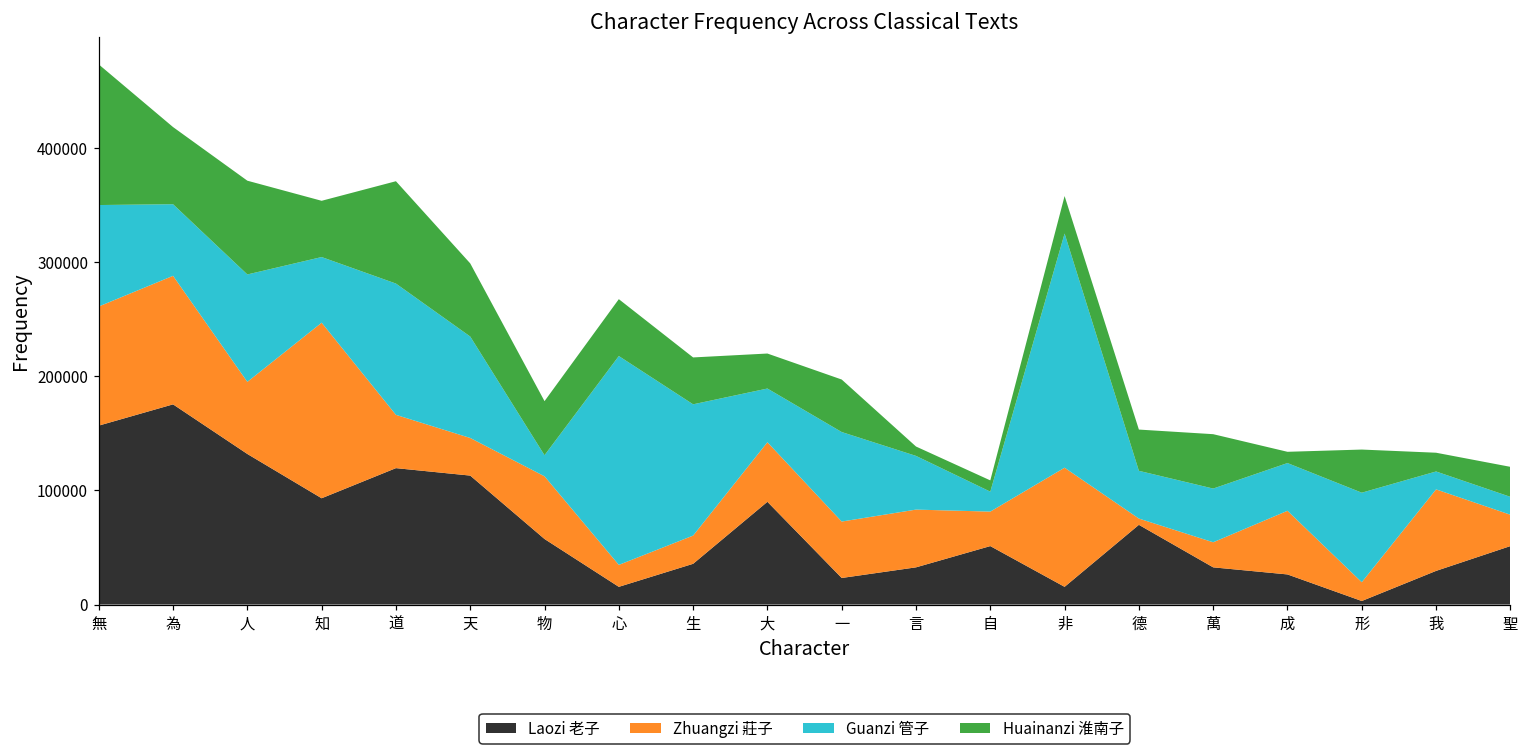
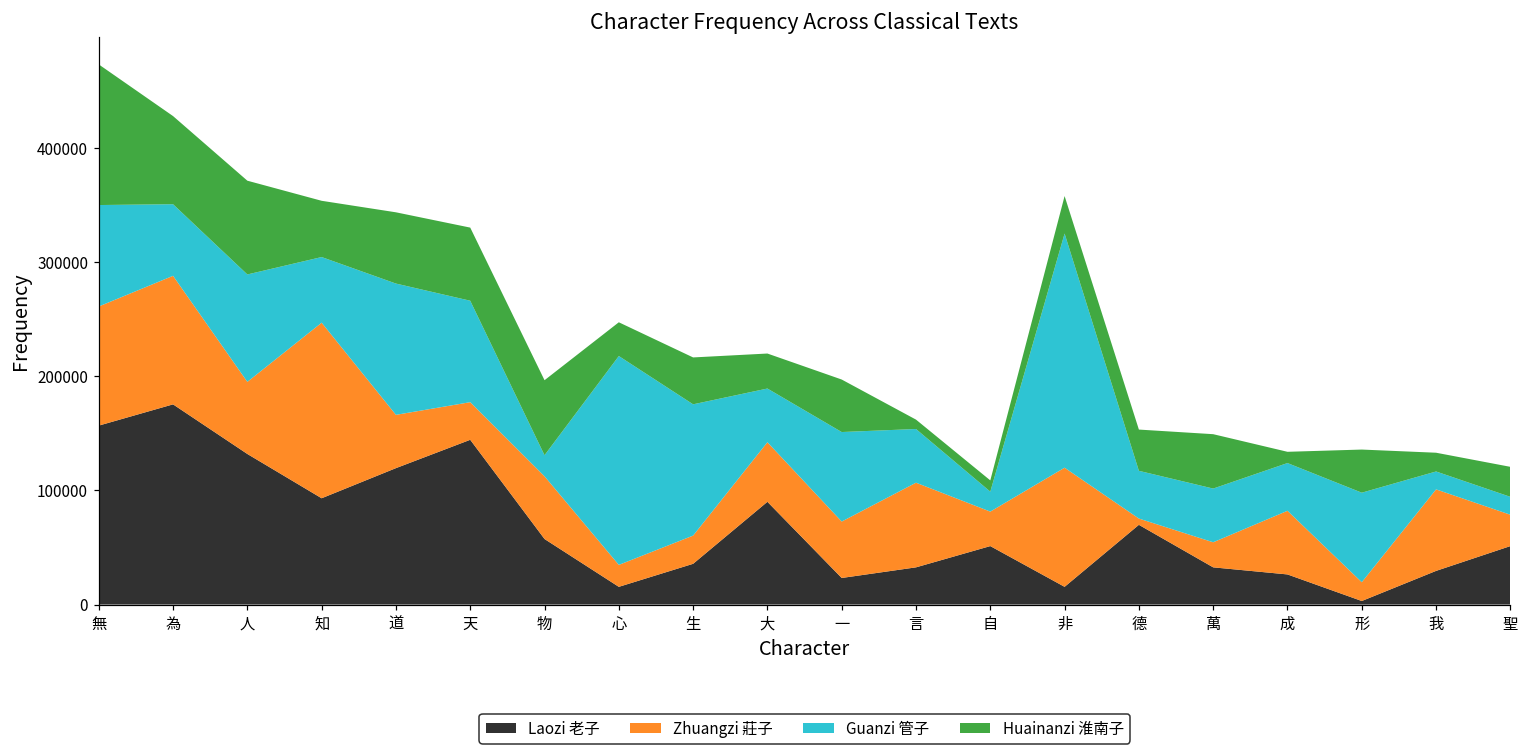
  {
    "Laozi 老子": {
      "無": 157000,
      "為": 175000,
      "人": 132000,
      "知": 93000,
      "道": 119000,
-     "天": 113000,
+     "天": 144000,
      "物": 57000,
      "心": 16000,
      "生": 36000,
      "大": 90000,
      "一": 23000,
      "言": 33000,
      "自": 51000,
      "非": 16000,
      "德": 70000,
      "萬": 33000,
      "成": 26000,
      "形": 3000,
      "我": 29000,
      "聖": 51000
    },
    "Zhuangzi 莊子": {
      "無": 104000,
      "為": 113000,
      "人": 63000,
      "知": 154000,
      "道": 47000,
      "天": 33000,
      "物": 55000,
      "心": 19000,
      "生": 25000,
      "大": 52000,
      "一": 49000,
-     "言": 51000,
+     "言": 74000,
      "自": 30000,
      "非": 104000,
      "德": 5000,
      "萬": 22000,
      "成": 56000,
      "形": 16000,
      "我": 71000,
      "聖": 27000
    },
    "Guanzi 管子": {
      "無": 89000,
      "為": 63000,
      "人": 94000,
      "知": 57000,
      "道": 115000,
      "天": 89000,
      "物": 18000,
      "心": 183000,
      "生": 115000,
      "大": 47000,
      "一": 78000,
      "言": 47000,
      "自": 17000,
      "非": 205000,
      "德": 42000,
      "萬": 47000,
      "成": 42000,
      "形": 78000,
      "我": 16000,
      "聖": 16000
    },
    "Huainanzi 淮南子": {
      "無": 123000,
-     "為": 68000,
+     "為": 77000,
      "人": 82000,
      "知": 49000,
-     "道": 90000,
+     "道": 62000,
      "天": 64000,
-     "物": 47000,
-     "心": 50000,
+     "物": 66000,
+     "心": 30000,
      "生": 41000,
      "大": 31000,
      "一": 46000,
      "言": 8000,
      "自": 10000,
      "非": 33000,
      "德": 36000,
      "萬": 48000,
      "成": 10000,
      "形": 38000,
      "我": 16000,
      "聖": 26000
    }
  }
